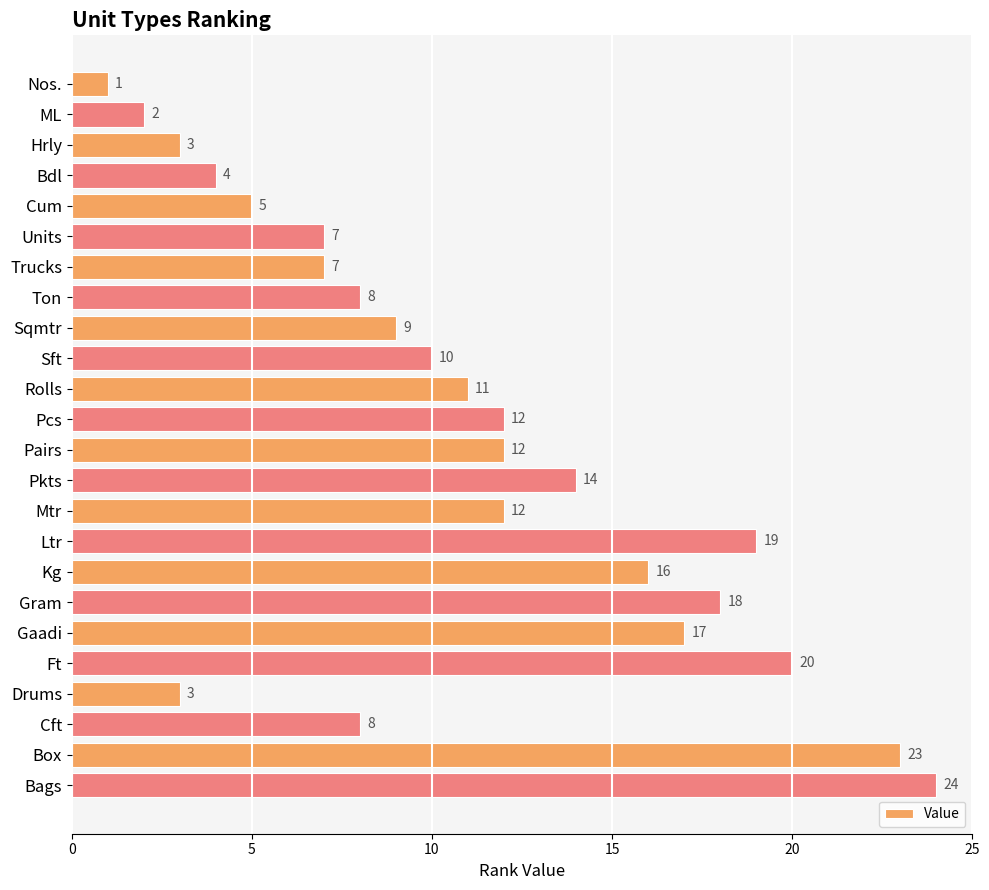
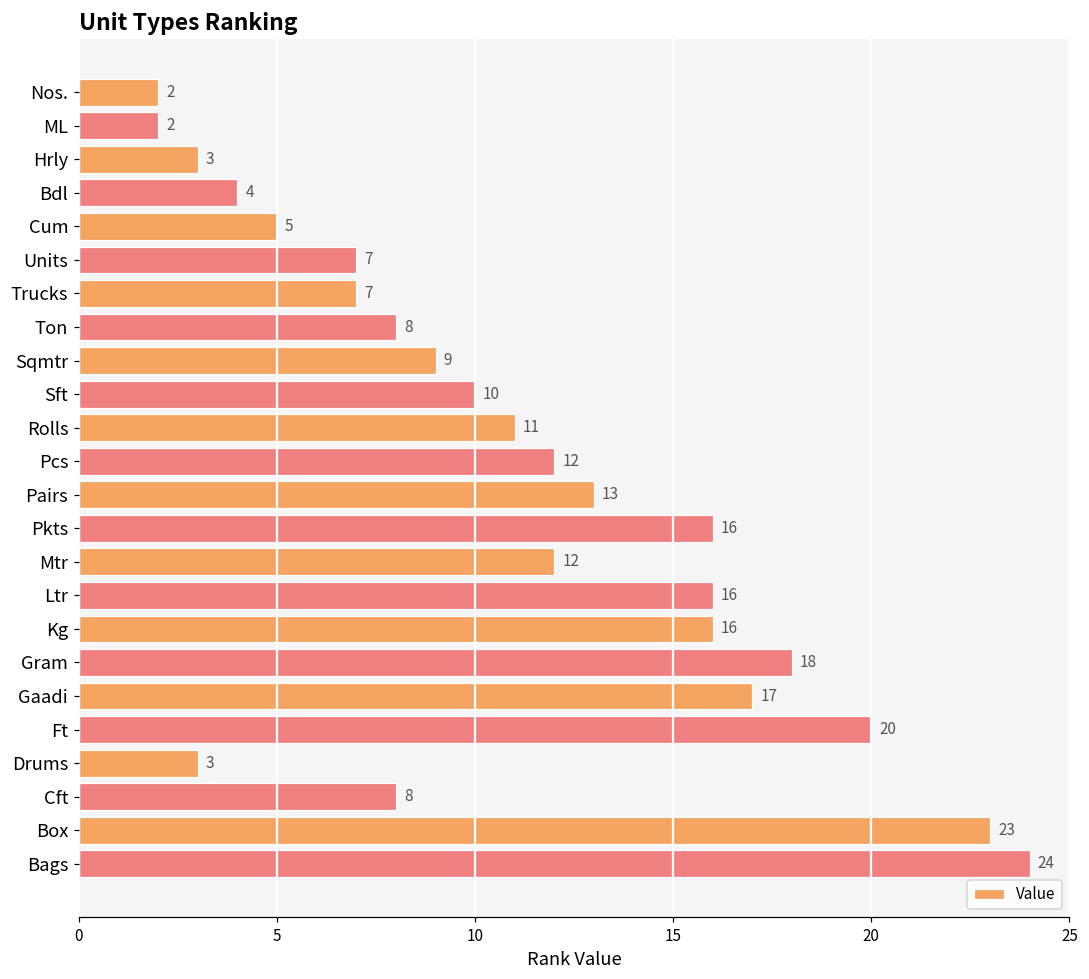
  {
-   "Nos.": 1,
+   "Nos.": 2,
    "ML": 2,
    "Hrly": 3,
    "Bdl": 4,
    "Cum": 5,
    "Units": 7,
    "Trucks": 7,
    "Ton": 8,
    "Sqmtr": 9,
    "Sft": 10,
    "Rolls": 11,
    "Pcs": 12,
-   "Pairs": 12,
-   "Pkts": 14,
+   "Pairs": 13,
+   "Pkts": 16,
    "Mtr": 12,
-   "Ltr": 19,
+   "Ltr": 16,
    "Kg": 16,
    "Gram": 18,
    "Gaadi": 17,
    "Ft": 20,
    "Drums": 3,
    "Cft": 8,
    "Box": 23,
    "Bags": 24
  }
